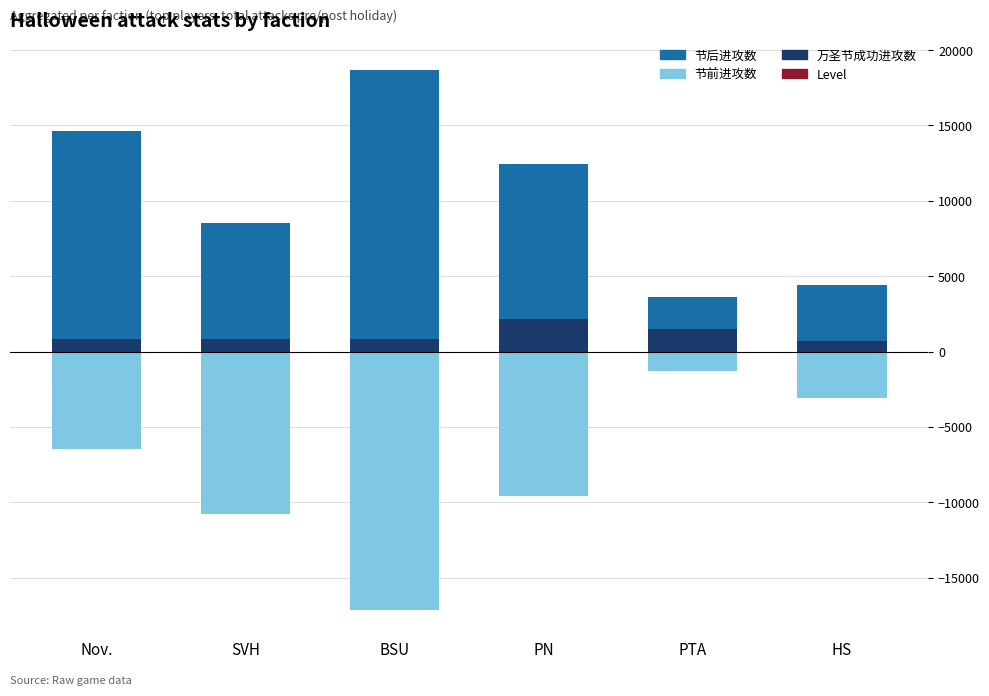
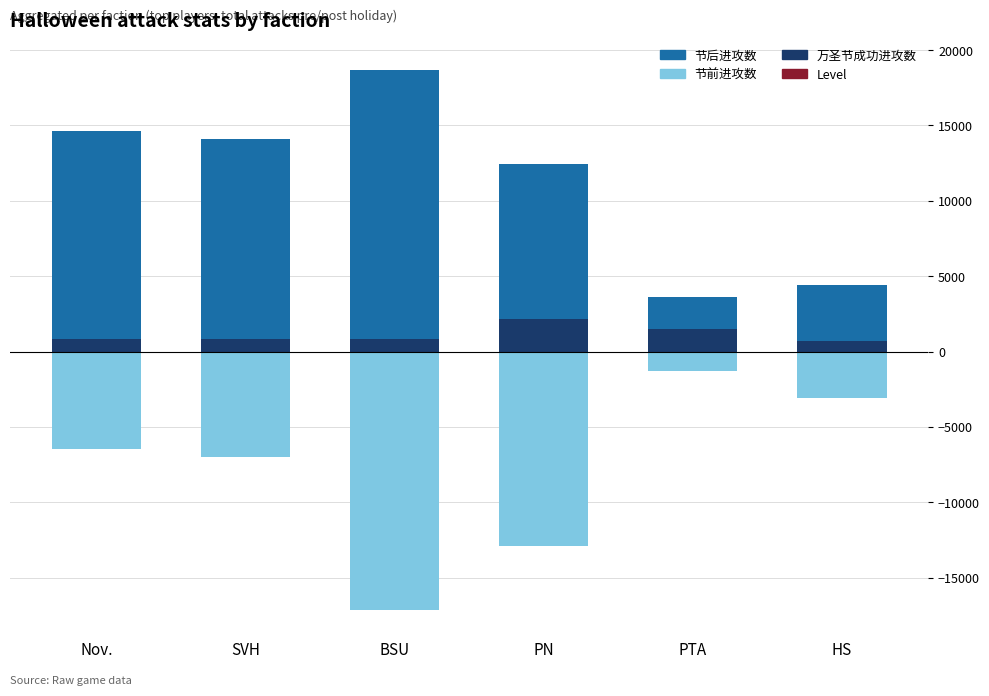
  {
    "万圣节成功进攻数": {
      "Nov.": 900,
      "SVH": 800,
      "BSU": 800,
      "PN": 2200,
      "PTA": 1500,
      "HS": 700
    },
    "节后进攻数": {
      "Nov.": 13800,
-     "SVH": 7700,
+     "SVH": 13200,
      "BSU": 17800,
      "PN": 10300,
      "PTA": 2100,
      "HS": 3700
    },
    "节前进攻数": {
      "Nov.": -6400,
-     "SVH": -10700,
+     "SVH": -6900,
      "BSU": -17000,
-     "PN": -9500,
+     "PN": -12800,
      "PTA": -1200,
      "HS": -3000
    }
  }
